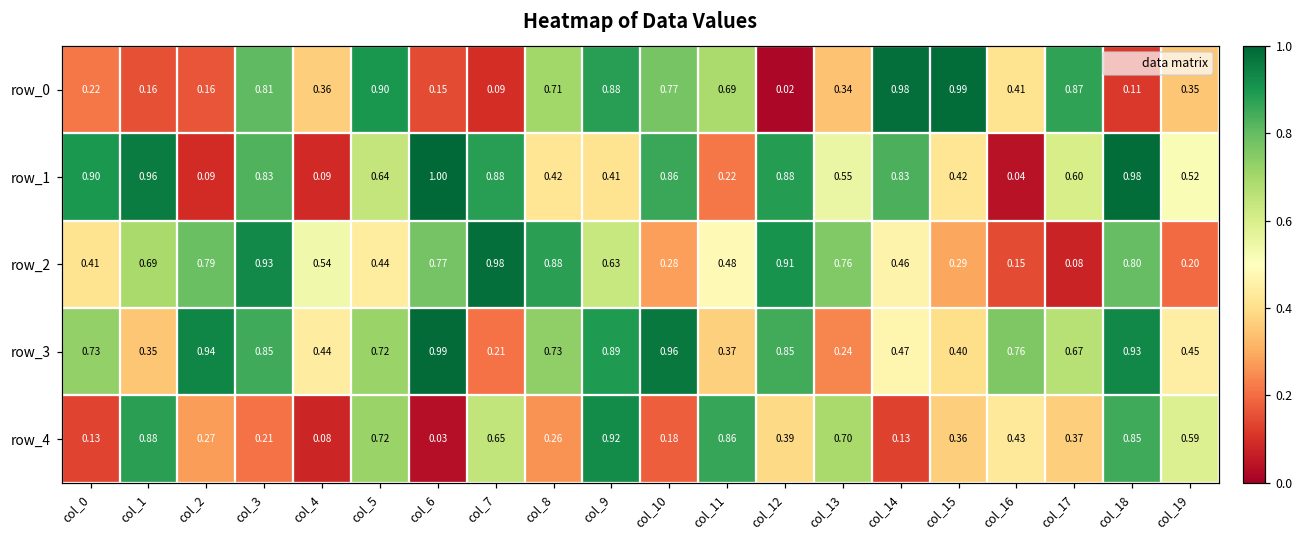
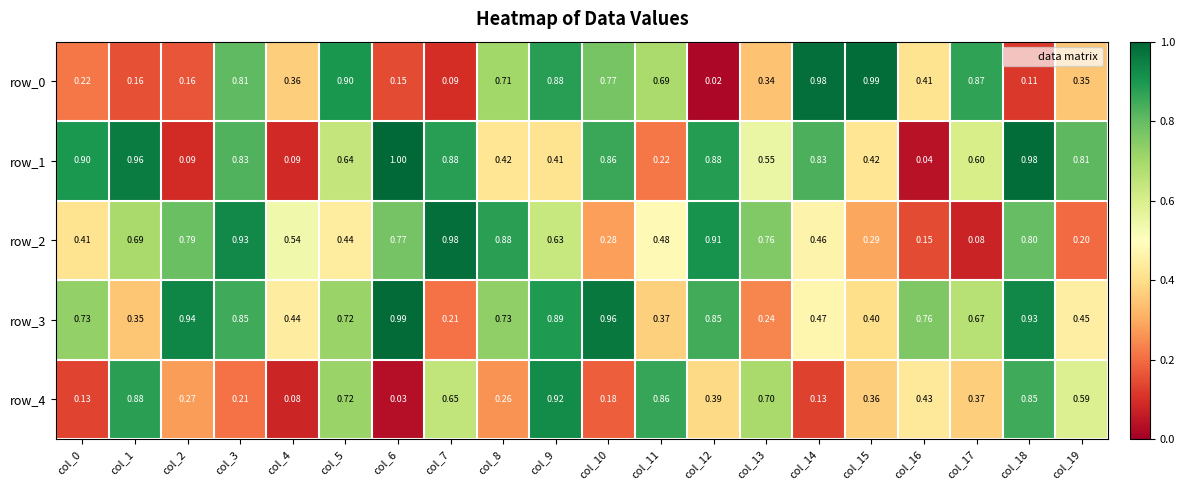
  {
    "row_0": {
      "col_0": 0.22,
      "col_1": 0.16,
      "col_2": 0.16,
      "col_3": 0.81,
      "col_4": 0.36,
      "col_5": 0.90,
      "col_6": 0.15,
      "col_7": 0.09,
      "col_8": 0.71,
      "col_9": 0.88,
      "col_10": 0.77,
      "col_11": 0.69,
      "col_12": 0.02,
      "col_13": 0.34,
      "col_14": 0.98,
      "col_15": 0.99,
      "col_16": 0.41,
      "col_17": 0.87,
      "col_18": 0.11,
      "col_19": 0.35
    },
    "row_1": {
      "col_0": 0.90,
      "col_1": 0.96,
      "col_2": 0.09,
      "col_3": 0.83,
      "col_4": 0.09,
      "col_5": 0.64,
      "col_6": 1.00,
      "col_7": 0.88,
      "col_8": 0.42,
      "col_9": 0.41,
      "col_10": 0.86,
      "col_11": 0.22,
      "col_12": 0.88,
      "col_13": 0.55,
      "col_14": 0.83,
      "col_15": 0.42,
      "col_16": 0.04,
      "col_17": 0.60,
      "col_18": 0.98,
-     "col_19": 0.52
+     "col_19": 0.81
    },
    "row_2": {
      "col_0": 0.41,
      "col_1": 0.69,
      "col_2": 0.79,
      "col_3": 0.93,
      "col_4": 0.54,
      "col_5": 0.44,
      "col_6": 0.77,
      "col_7": 0.98,
      "col_8": 0.88,
      "col_9": 0.63,
      "col_10": 0.28,
      "col_11": 0.48,
      "col_12": 0.91,
      "col_13": 0.76,
      "col_14": 0.46,
      "col_15": 0.29,
      "col_16": 0.15,
      "col_17": 0.08,
      "col_18": 0.80,
      "col_19": 0.20
    },
    "row_3": {
      "col_0": 0.73,
      "col_1": 0.35,
      "col_2": 0.94,
      "col_3": 0.85,
      "col_4": 0.44,
      "col_5": 0.72,
      "col_6": 0.99,
      "col_7": 0.21,
      "col_8": 0.73,
      "col_9": 0.89,
      "col_10": 0.96,
      "col_11": 0.37,
      "col_12": 0.85,
      "col_13": 0.24,
      "col_14": 0.47,
      "col_15": 0.40,
      "col_16": 0.76,
      "col_17": 0.67,
      "col_18": 0.93,
      "col_19": 0.45
    },
    "row_4": {
      "col_0": 0.13,
      "col_1": 0.88,
      "col_2": 0.27,
      "col_3": 0.21,
      "col_4": 0.08,
      "col_5": 0.72,
      "col_6": 0.03,
      "col_7": 0.65,
      "col_8": 0.26,
      "col_9": 0.92,
      "col_10": 0.18,
      "col_11": 0.86,
      "col_12": 0.39,
      "col_13": 0.70,
      "col_14": 0.13,
      "col_15": 0.36,
      "col_16": 0.43,
      "col_17": 0.37,
      "col_18": 0.85,
      "col_19": 0.59
    }
  }
